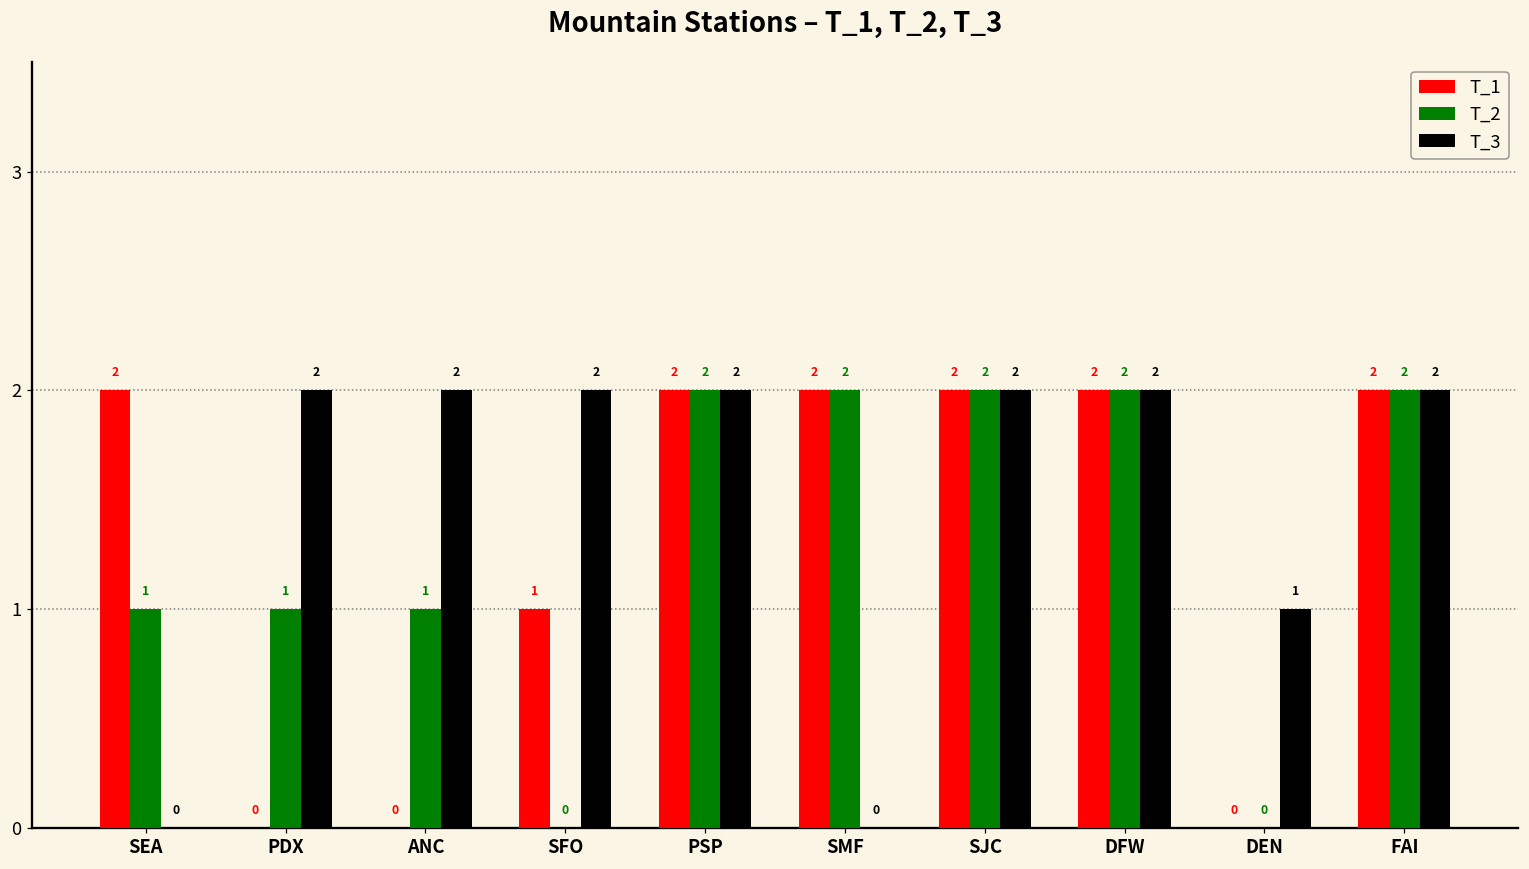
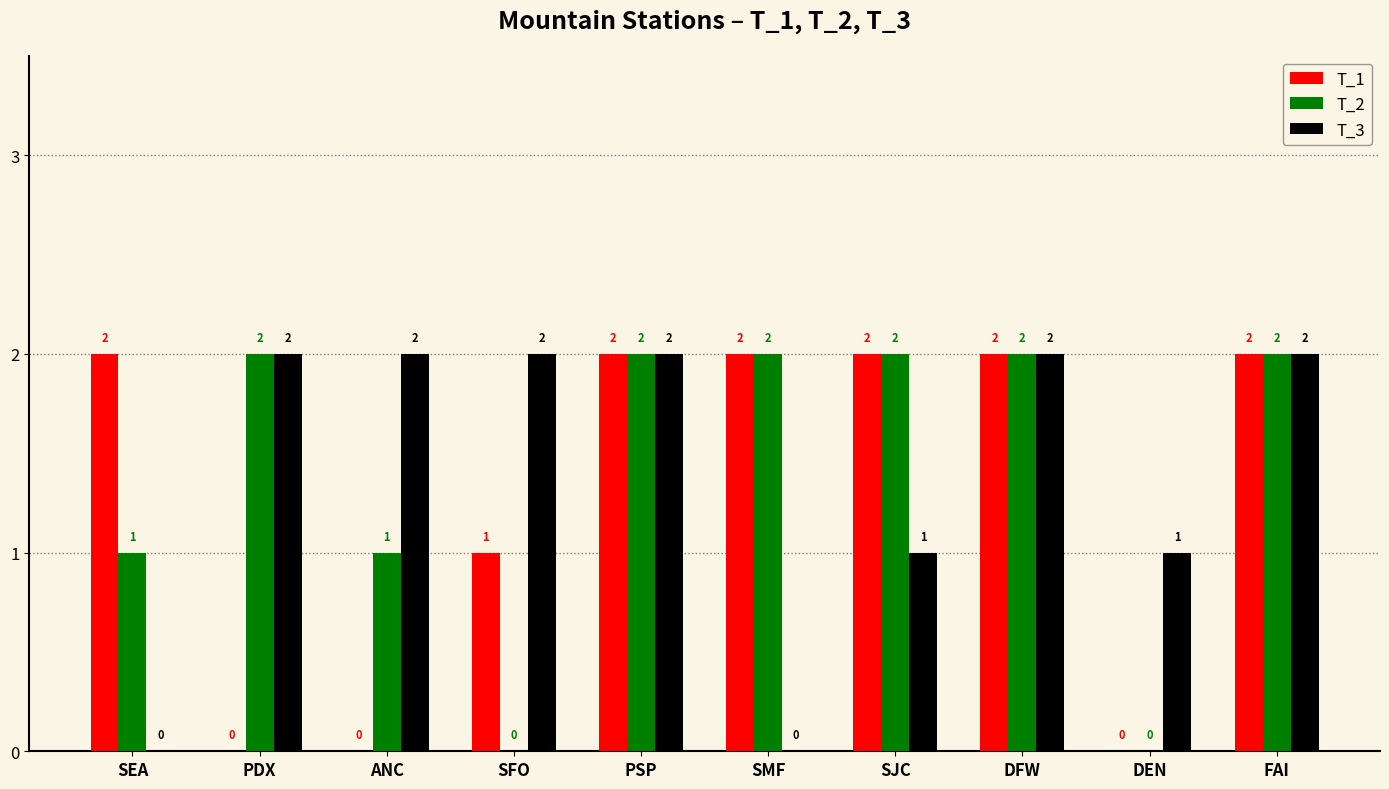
  {
    "T_1": {
      "SEA": 2,
      "PDX": 0,
      "ANC": 0,
      "SFO": 1,
      "PSP": 2,
      "SMF": 2,
      "SJC": 2,
      "DFW": 2,
      "DEN": 0,
      "FAI": 2
    },
    "T_2": {
      "SEA": 1,
-     "PDX": 1,
+     "PDX": 2,
      "ANC": 1,
      "SFO": 0,
      "PSP": 2,
      "SMF": 2,
      "SJC": 2,
      "DFW": 2,
      "DEN": 0,
      "FAI": 2
    },
    "T_3": {
      "SEA": 0,
      "PDX": 2,
      "ANC": 2,
      "SFO": 2,
      "PSP": 2,
      "SMF": 0,
-     "SJC": 2,
+     "SJC": 1,
      "DFW": 2,
      "DEN": 1,
      "FAI": 2
    }
  }
